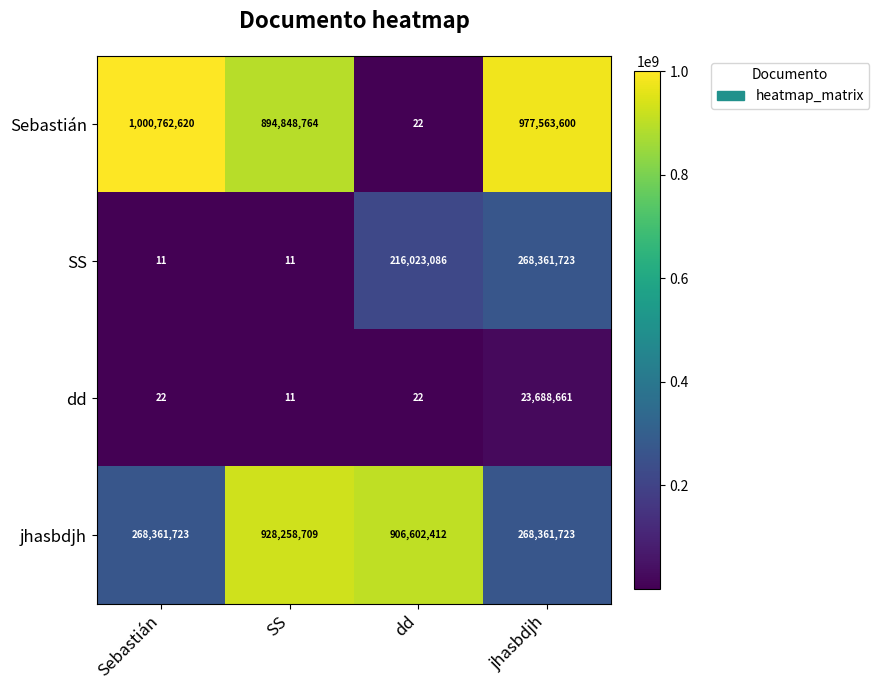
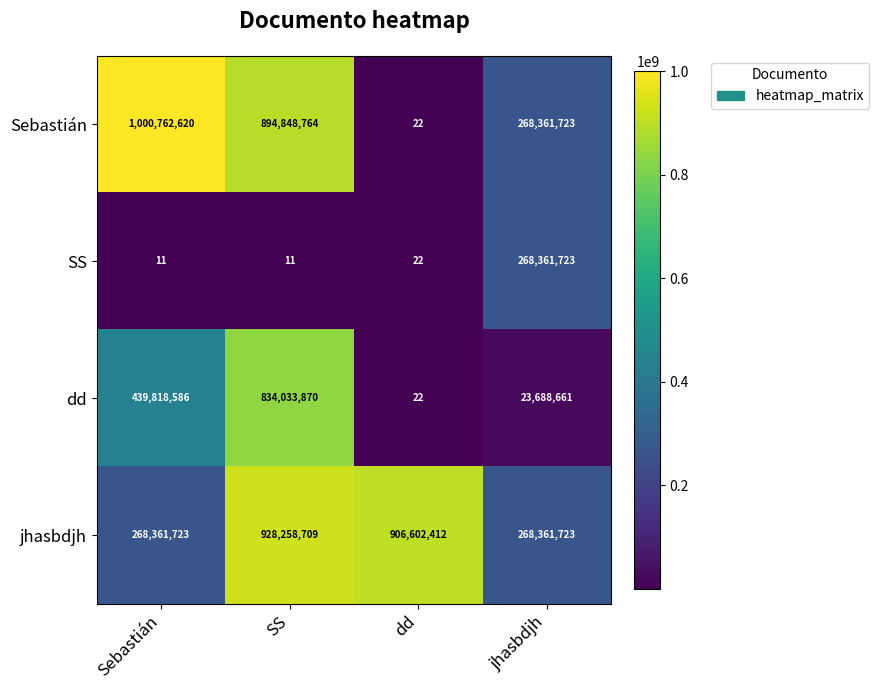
  {
    "Sebastián": {
      "Sebastián": "1,000,762,620",
      "SS": "894,848,764",
      "dd": "22",
-     "jhasbdjh": "977,563,600"
+     "jhasbdjh": "268,361,723"
    },
    "SS": {
      "Sebastián": "11",
      "SS": "11",
-     "dd": "216,023,086",
+     "dd": "22",
      "jhasbdjh": "268,361,723"
    },
    "dd": {
-     "Sebastián": "22",
-     "SS": "11",
+     "Sebastián": "439,818,586",
+     "SS": "834,033,870",
      "dd": "22",
      "jhasbdjh": "23,688,661"
    },
    "jhasbdjh": {
      "Sebastián": "268,361,723",
      "SS": "928,258,709",
      "dd": "906,602,412",
      "jhasbdjh": "268,361,723"
    }
  }
